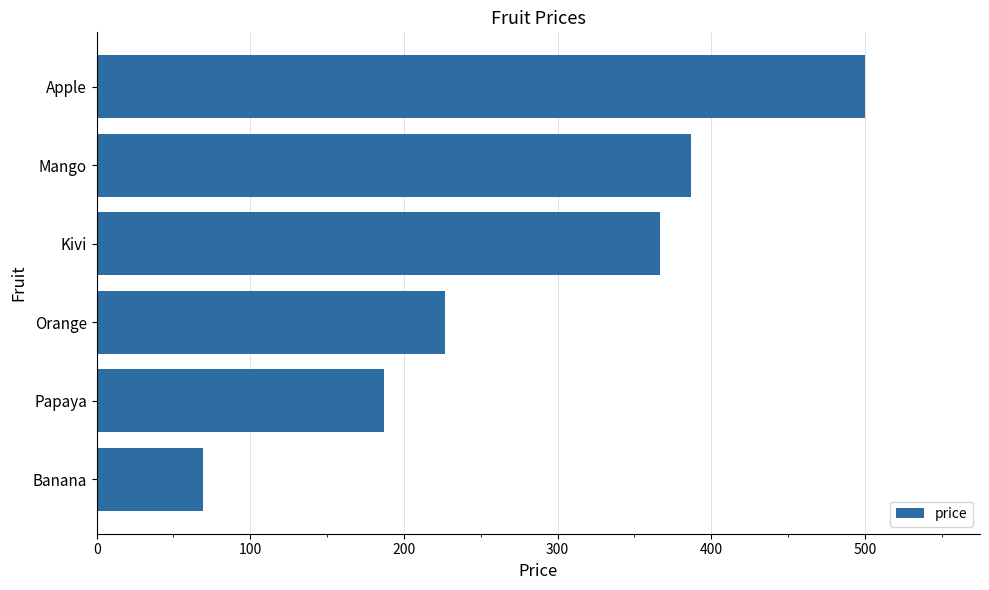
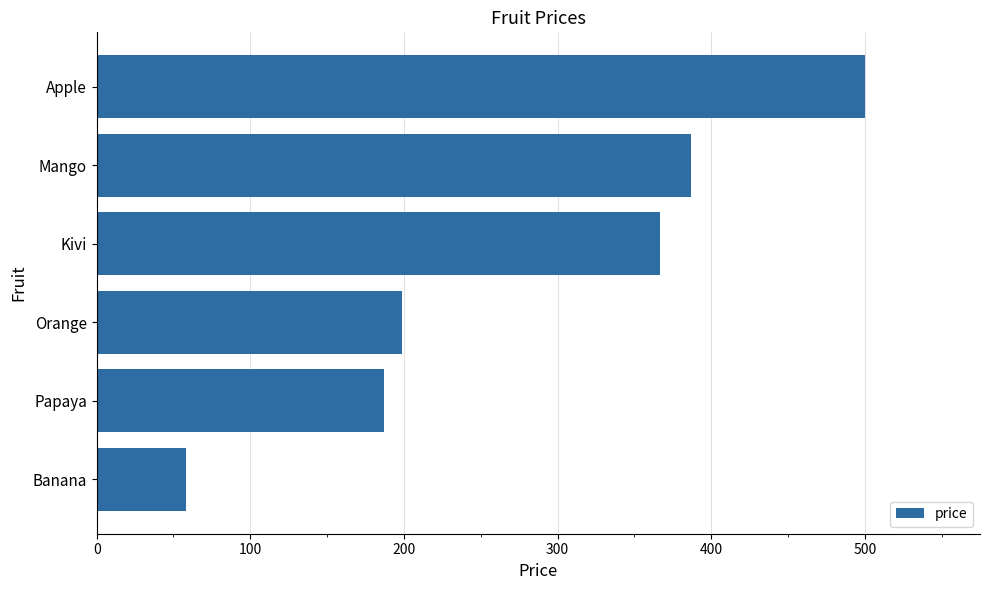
  {
    "Apple": 500,
    "Mango": 387,
    "Kivi": 367,
-   "Orange": 227,
+   "Orange": 199,
    "Papaya": 187,
-   "Banana": 69
+   "Banana": 58
  }
